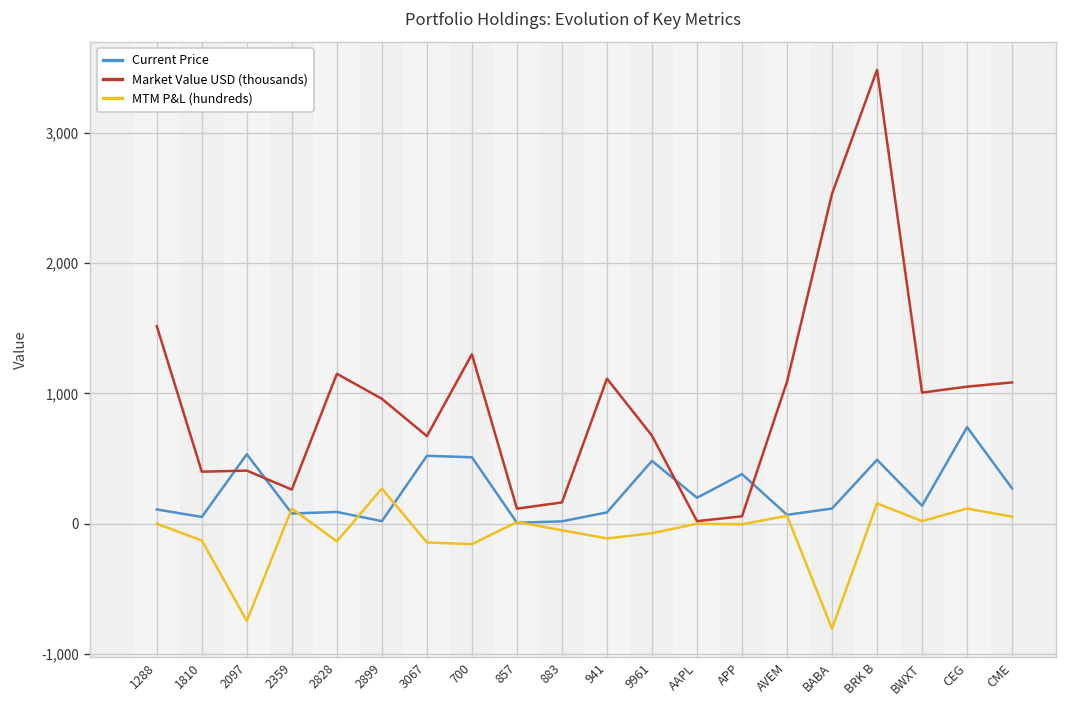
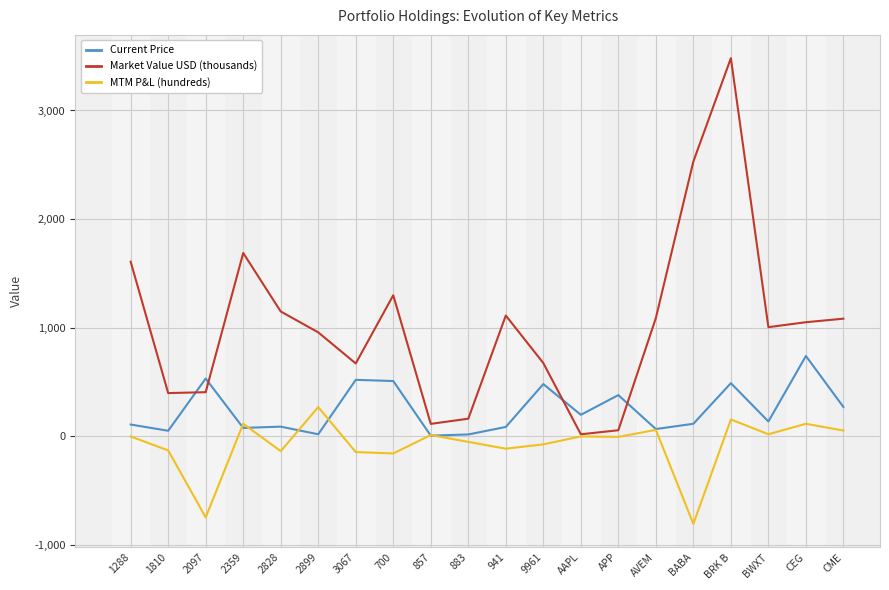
  {
    "Current Price": {
      "1288": "110",
      "1810": "50",
      "2097": "530",
      "2359": "80",
      "2828": "90",
      "2899": "20",
      "3067": "520",
      "700": "510",
      "883": "20",
      "941": "90",
      "9961": "480",
      "AAPL": "200",
      "APP": "380",
      "BABA": "120",
      "BRK B": "490",
      "BWXT": "140",
      "CEG": "740",
      "CME": "270"
    },
    "Market Value USD (thousands)": {
-     "1288": "1,520",
+     "1288": "1,610",
      "1810": "400",
      "2097": "410",
-     "2359": "260",
+     "2359": "1,690",
      "2828": "1,150",
      "2899": "960",
      "3067": "670",
      "700": "1,300",
      "857": "120",
      "883": "160",
      "941": "1,110",
      "9961": "680",
      "APP": "60",
      "AVEM": "1,090",
      "BABA": "2,530",
      "BRK B": "3,480",
      "BWXT": "1,010",
      "CEG": "1,050",
      "CME": "1,080"
    },
    "MTM P&L (hundreds)": {
      "1288": "0",
      "1810": "-130",
      "2097": "-750",
      "2359": "120",
      "2828": "-140",
      "2899": "270",
      "3067": "-140",
      "700": "-160",
      "883": "-50",
      "941": "-110",
      "9961": "-70",
      "APP": "0",
      "BABA": "-810",
      "BRK B": "160",
      "BWXT": "20",
      "CEG": "120",
      "CME": "50"
    }
  }
